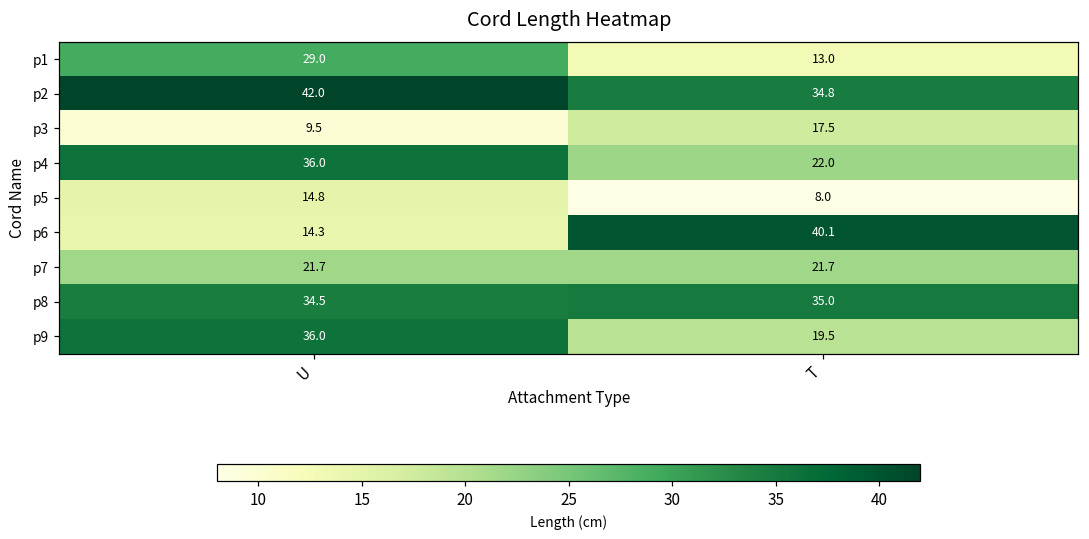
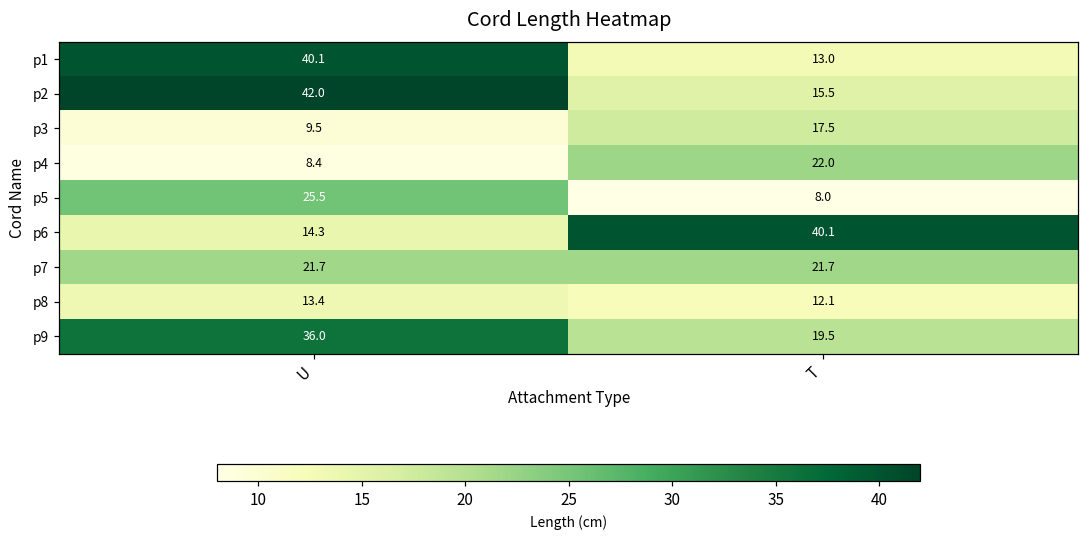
  {
    "p1": {
-     "U": 29.0,
+     "U": 40.1,
      "T": 13.0
    },
    "p2": {
      "U": 42.0,
-     "T": 34.8
+     "T": 15.5
    },
    "p3": {
      "U": 9.5,
      "T": 17.5
    },
    "p4": {
-     "U": 36.0,
+     "U": 8.4,
      "T": 22.0
    },
    "p5": {
-     "U": 14.8,
+     "U": 25.5,
      "T": 8.0
    },
    "p6": {
      "U": 14.3,
      "T": 40.1
    },
    "p7": {
      "U": 21.7,
      "T": 21.7
    },
    "p8": {
-     "U": 34.5,
-     "T": 35.0
+     "U": 13.4,
+     "T": 12.1
    },
    "p9": {
      "U": 36.0,
      "T": 19.5
    }
  }
